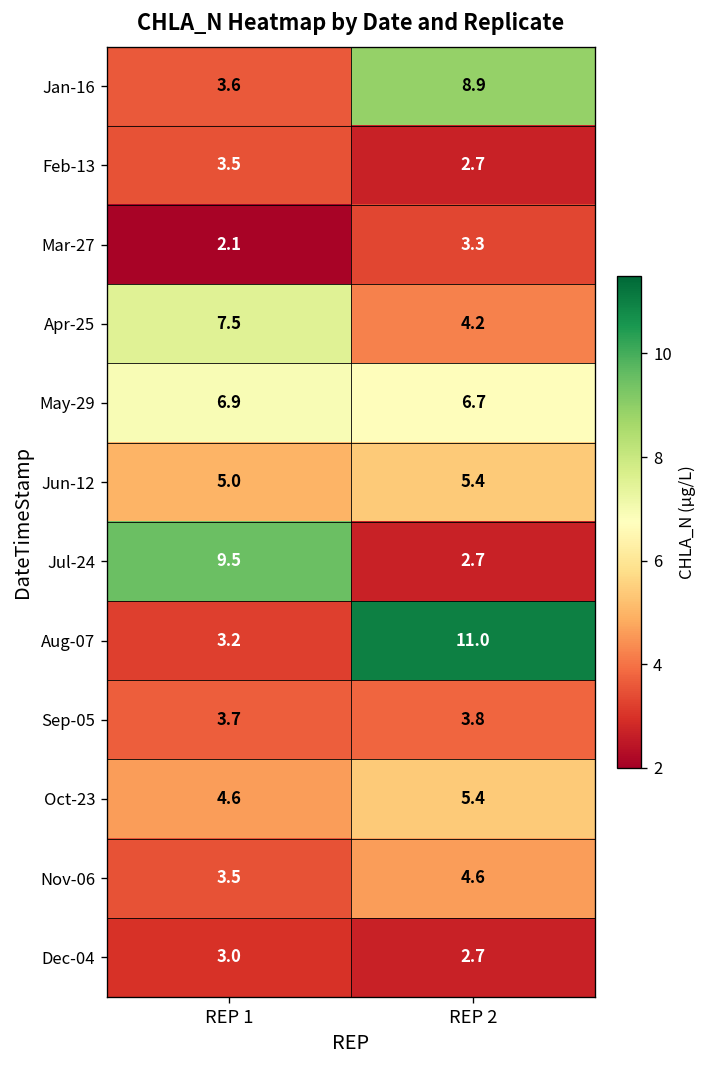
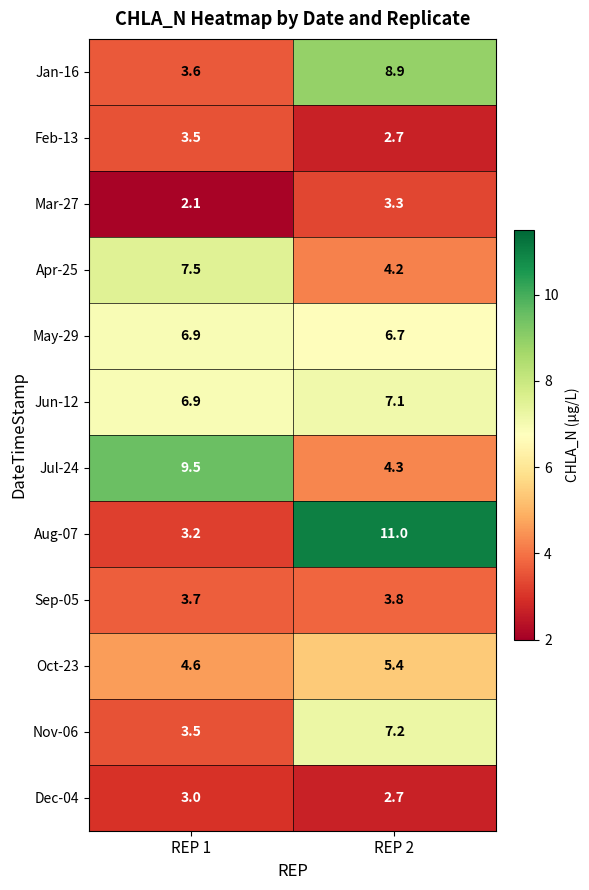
  {
    "Jan-16": {
      "REP 1": 3.6,
      "REP 2": 8.9
    },
    "Feb-13": {
      "REP 1": 3.5,
      "REP 2": 2.7
    },
    "Mar-27": {
      "REP 1": 2.1,
      "REP 2": 3.3
    },
    "Apr-25": {
      "REP 1": 7.5,
      "REP 2": 4.2
    },
    "May-29": {
      "REP 1": 6.9,
      "REP 2": 6.7
    },
    "Jun-12": {
-     "REP 1": 5.0,
-     "REP 2": 5.4
+     "REP 1": 6.9,
+     "REP 2": 7.1
    },
    "Jul-24": {
      "REP 1": 9.5,
-     "REP 2": 2.7
+     "REP 2": 4.3
    },
    "Aug-07": {
      "REP 1": 3.2,
      "REP 2": 11.0
    },
    "Sep-05": {
      "REP 1": 3.7,
      "REP 2": 3.8
    },
    "Oct-23": {
      "REP 1": 4.6,
      "REP 2": 5.4
    },
    "Nov-06": {
      "REP 1": 3.5,
-     "REP 2": 4.6
+     "REP 2": 7.2
    },
    "Dec-04": {
      "REP 1": 3.0,
      "REP 2": 2.7
    }
  }
